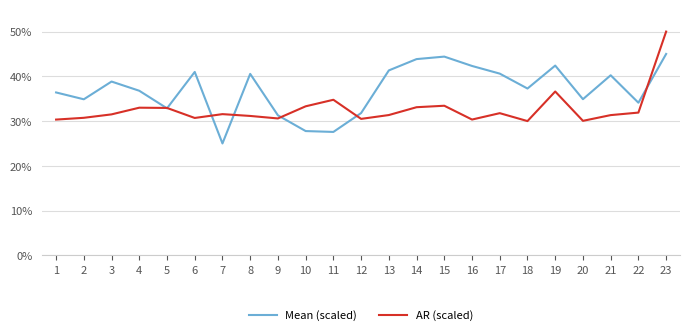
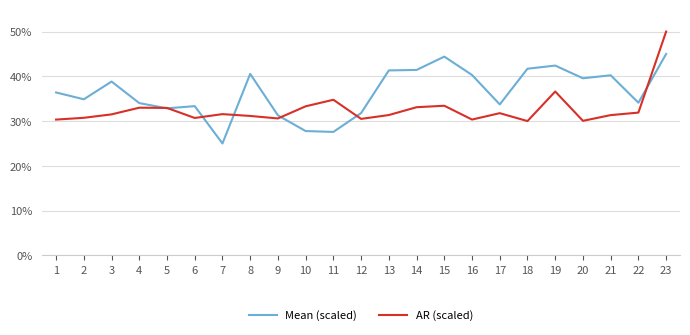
  {
    "Mean (scaled)": {
      "1": "36%",
      "2": "35%",
      "3": "39%",
-     "4": "37%",
-     "6": "41%",
+     "4": "34%",
+     "6": "33%",
      "7": "25%",
      "8": "41%",
      "9": "31%",
      "10": "28%",
      "11": "28%",
      "12": "32%",
      "13": "41%",
-     "14": "44%",
+     "14": "41%",
      "15": "44%",
-     "16": "42%",
-     "17": "41%",
-     "18": "37%",
+     "16": "40%",
+     "17": "34%",
+     "18": "42%",
      "19": "42%",
-     "20": "35%",
+     "20": "40%",
      "21": "40%",
      "22": "34%",
      "23": "45%"
    },
    "AR (scaled)": {
      "1": "30%",
      "2": "31%",
      "3": "31%",
      "4": "33%",
      "6": "31%",
      "7": "32%",
      "8": "31%",
      "9": "31%",
      "10": "33%",
      "11": "35%",
      "12": "30%",
      "13": "31%",
      "14": "33%",
      "15": "33%",
      "16": "30%",
      "17": "32%",
      "18": "30%",
      "19": "37%",
      "20": "30%",
      "21": "31%",
      "22": "32%",
      "23": "50%"
    }
  }
